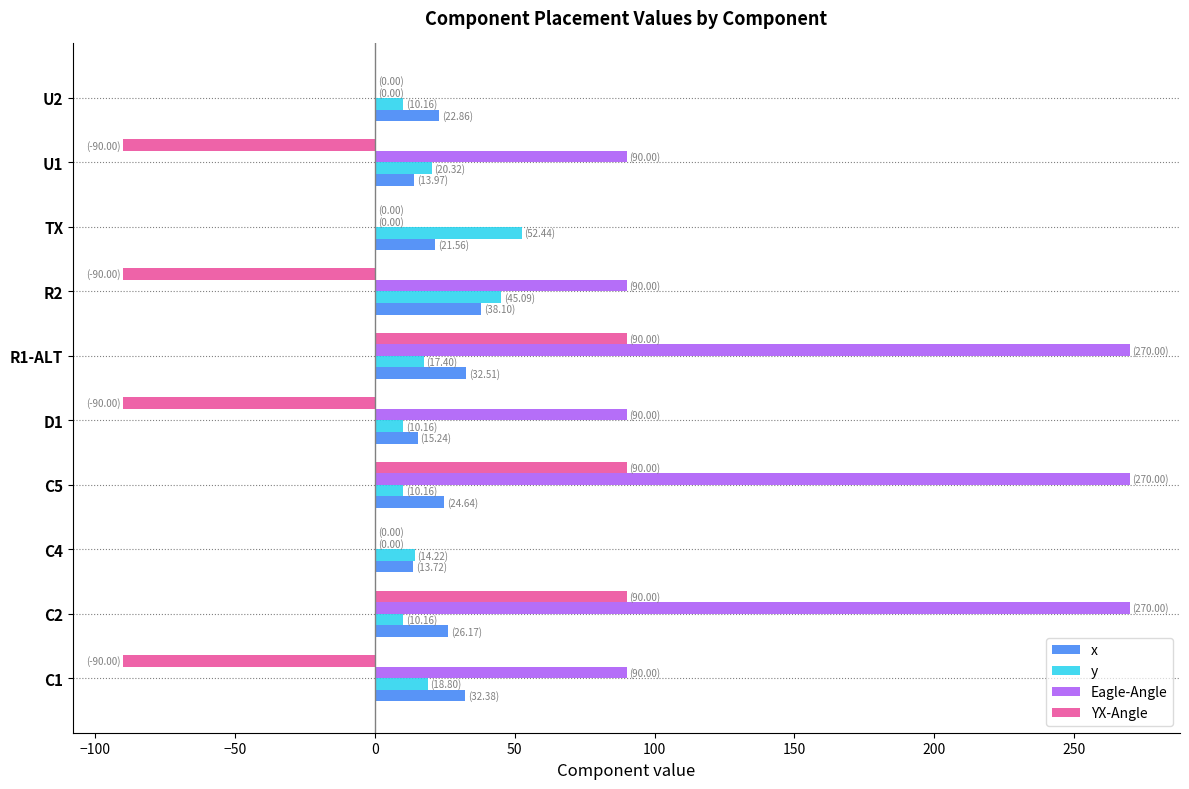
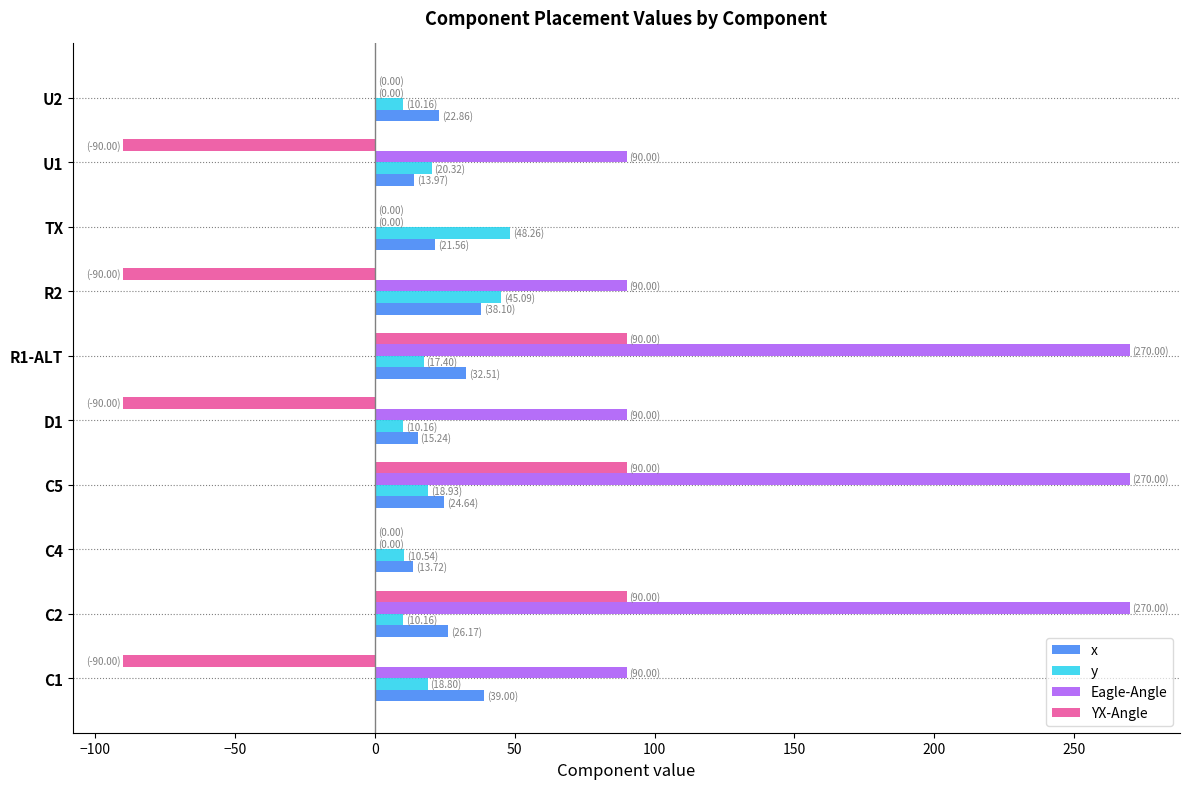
  {
    "x": {
      "U2": "(22.86)",
      "U1": "(13.97)",
      "TX": "(21.56)",
      "R2": "(38.10)",
      "R1-ALT": "(32.51)",
      "D1": "(15.24)",
      "C5": "(24.64)",
      "C4": "(13.72)",
      "C2": "(26.17)",
-     "C1": "(32.38)"
+     "C1": "(39.00)"
    },
    "y": {
      "U2": "(10.16)",
      "U1": "(20.32)",
-     "TX": "(52.44)",
+     "TX": "(48.26)",
      "R2": "(45.09)",
      "R1-ALT": "(17.40)",
      "D1": "(10.16)",
-     "C5": "(10.16)",
-     "C4": "(14.22)",
+     "C5": "(18.93)",
+     "C4": "(10.54)",
      "C2": "(10.16)",
      "C1": "(18.80)"
    },
    "Eagle-Angle": {
      "U2": "(0.00)",
      "U1": "(90.00)",
      "TX": "(0.00)",
      "R2": "(90.00)",
      "R1-ALT": "(270.00)",
      "D1": "(90.00)",
      "C5": "(270.00)",
      "C4": "(0.00)",
      "C2": "(270.00)",
      "C1": "(90.00)"
    },
    "YX-Angle": {
      "U2": "(0.00)",
      "U1": "(-90.00)",
      "TX": "(0.00)",
      "R2": "(-90.00)",
      "R1-ALT": "(90.00)",
      "D1": "(-90.00)",
      "C5": "(90.00)",
      "C4": "(0.00)",
      "C2": "(90.00)",
      "C1": "(-90.00)"
    }
  }
